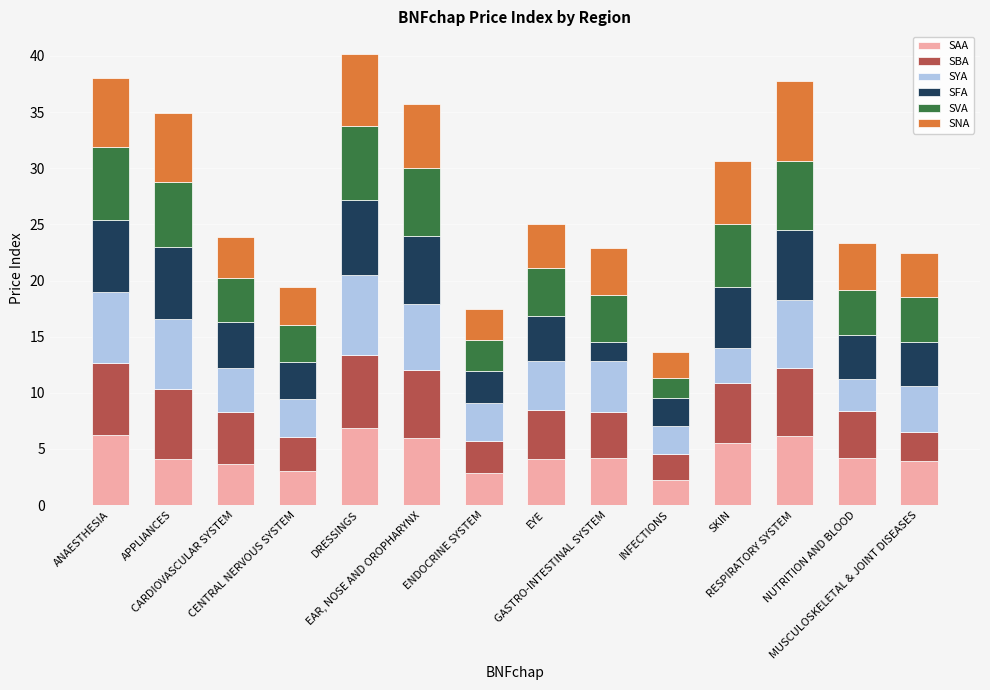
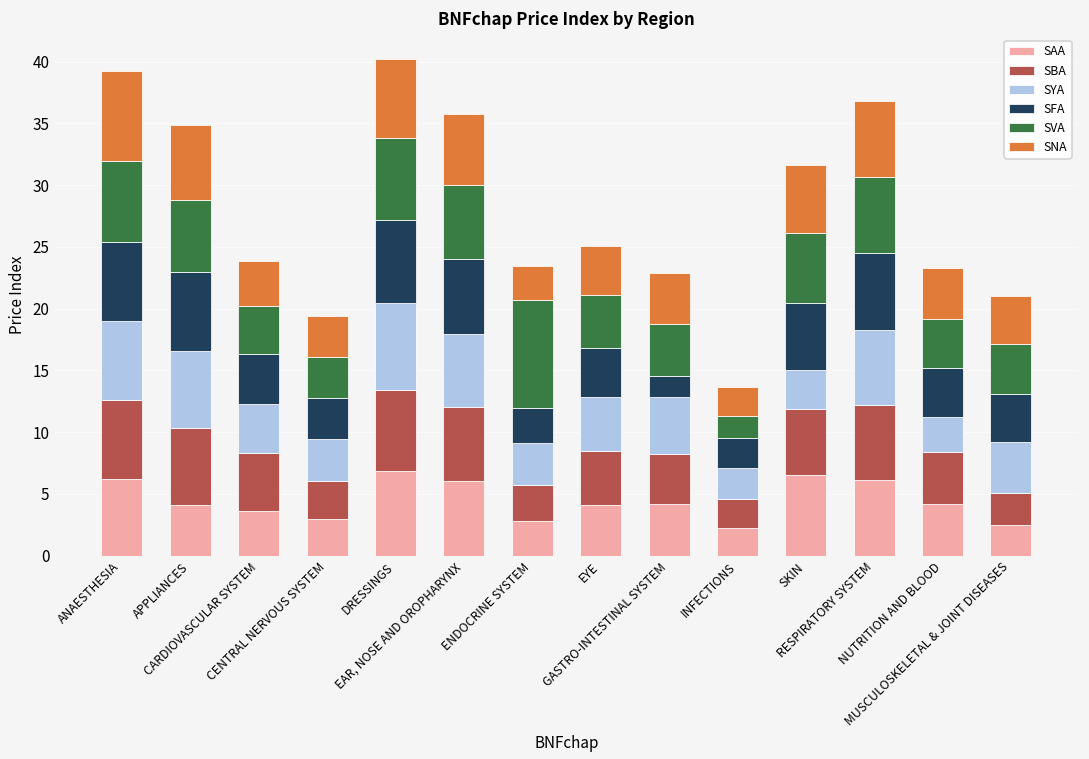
  {
    "SAA": {
      "ANAESTHESIA": 6.2,
      "APPLIANCES": 4.1,
      "CARDIOVASCULAR SYSTEM": 3.6,
      "CENTRAL NERVOUS SYSTEM": 3.0,
      "DRESSINGS": 6.8,
      "EAR, NOSE AND OROPHARYNX": 6.0,
      "ENDOCRINE SYSTEM": 2.8,
      "EYE": 4.1,
      "GASTRO-INTESTINAL SYSTEM": 4.2,
      "INFECTIONS": 2.3,
-     "SKIN": 5.5,
+     "SKIN": 6.5,
      "RESPIRATORY SYSTEM": 6.2,
      "NUTRITION AND BLOOD": 4.2,
-     "MUSCULOSKELETAL & JOINT DISEASES": 3.9
+     "MUSCULOSKELETAL & JOINT DISEASES": 2.5
    },
    "SBA": {
      "ANAESTHESIA": 6.4,
      "APPLIANCES": 6.2,
      "CARDIOVASCULAR SYSTEM": 4.7,
      "CENTRAL NERVOUS SYSTEM": 3.1,
      "DRESSINGS": 6.6,
      "EAR, NOSE AND OROPHARYNX": 6.0,
      "ENDOCRINE SYSTEM": 2.9,
      "EYE": 4.4,
      "GASTRO-INTESTINAL SYSTEM": 4.1,
      "INFECTIONS": 2.3,
      "SKIN": 5.3,
      "RESPIRATORY SYSTEM": 6.0,
      "NUTRITION AND BLOOD": 4.2,
      "MUSCULOSKELETAL & JOINT DISEASES": 2.6
    },
    "SYA": {
      "ANAESTHESIA": 6.4,
      "APPLIANCES": 6.3,
      "CARDIOVASCULAR SYSTEM": 3.9,
      "CENTRAL NERVOUS SYSTEM": 3.4,
      "DRESSINGS": 7.1,
      "EAR, NOSE AND OROPHARYNX": 5.9,
      "ENDOCRINE SYSTEM": 3.4,
      "EYE": 4.3,
      "GASTRO-INTESTINAL SYSTEM": 4.5,
      "INFECTIONS": 2.5,
      "SKIN": 3.1,
      "RESPIRATORY SYSTEM": 6.1,
      "NUTRITION AND BLOOD": 2.8,
      "MUSCULOSKELETAL & JOINT DISEASES": 4.2
    },
    "SFA": {
      "ANAESTHESIA": 6.4,
      "APPLIANCES": 6.4,
      "CARDIOVASCULAR SYSTEM": 4.1,
      "CENTRAL NERVOUS SYSTEM": 3.3,
      "DRESSINGS": 6.7,
      "EAR, NOSE AND OROPHARYNX": 6.1,
      "ENDOCRINE SYSTEM": 2.8,
      "EYE": 4.0,
      "GASTRO-INTESTINAL SYSTEM": 1.7,
      "INFECTIONS": 2.4,
      "SKIN": 5.4,
      "RESPIRATORY SYSTEM": 6.2,
      "NUTRITION AND BLOOD": 4.0,
      "MUSCULOSKELETAL & JOINT DISEASES": 3.9
    },
    "SVA": {
      "ANAESTHESIA": 6.5,
      "APPLIANCES": 5.8,
      "CARDIOVASCULAR SYSTEM": 3.9,
      "CENTRAL NERVOUS SYSTEM": 3.3,
      "DRESSINGS": 6.7,
      "EAR, NOSE AND OROPHARYNX": 6.0,
-     "ENDOCRINE SYSTEM": 2.8,
+     "ENDOCRINE SYSTEM": 8.8,
      "EYE": 4.3,
      "GASTRO-INTESTINAL SYSTEM": 4.2,
      "INFECTIONS": 1.8,
      "SKIN": 5.6,
      "RESPIRATORY SYSTEM": 6.2,
      "NUTRITION AND BLOOD": 4.0,
      "MUSCULOSKELETAL & JOINT DISEASES": 4.0
    },
    "SNA": {
-     "ANAESTHESIA": 6.1,
+     "ANAESTHESIA": 7.3,
      "APPLIANCES": 6.1,
      "CARDIOVASCULAR SYSTEM": 3.7,
      "CENTRAL NERVOUS SYSTEM": 3.3,
      "DRESSINGS": 6.4,
      "EAR, NOSE AND OROPHARYNX": 5.7,
      "ENDOCRINE SYSTEM": 2.7,
      "EYE": 3.9,
      "GASTRO-INTESTINAL SYSTEM": 4.2,
      "INFECTIONS": 2.3,
      "SKIN": 5.6,
-     "RESPIRATORY SYSTEM": 7.1,
+     "RESPIRATORY SYSTEM": 6.1,
      "NUTRITION AND BLOOD": 4.2,
      "MUSCULOSKELETAL & JOINT DISEASES": 3.9
    }
  }
